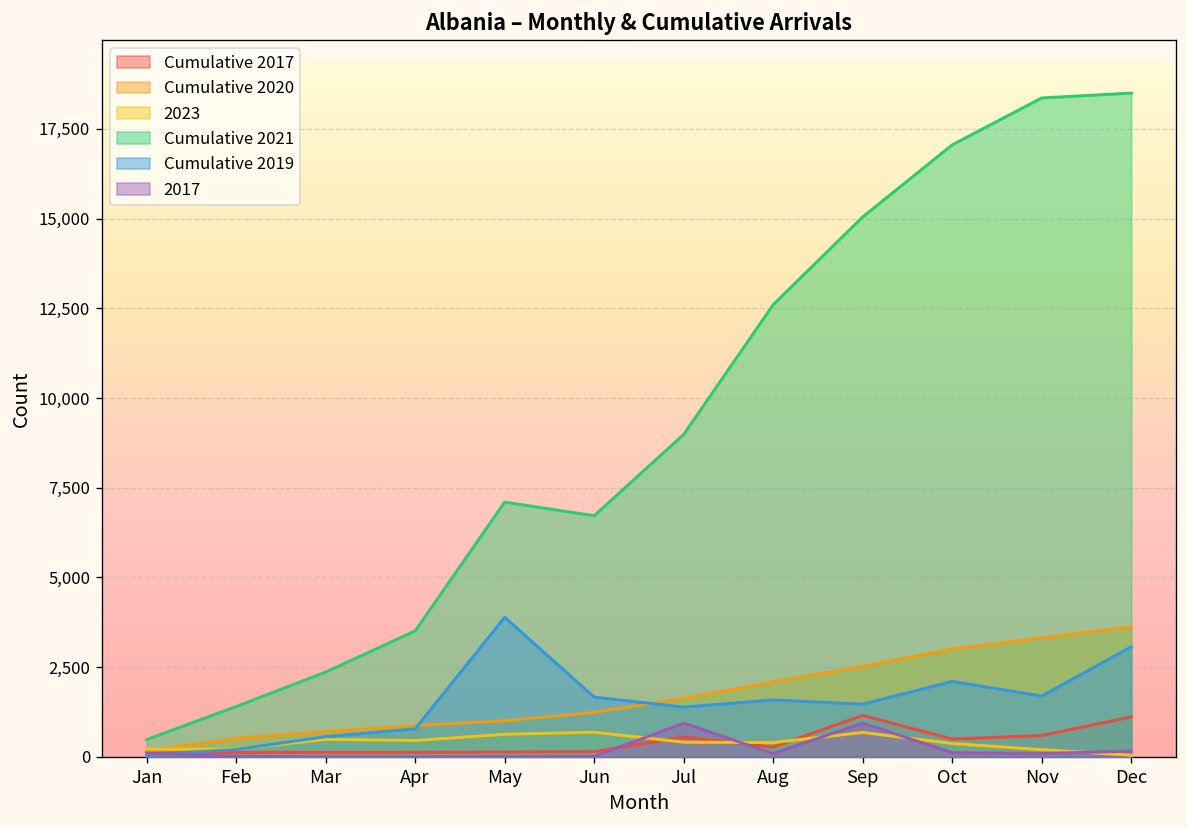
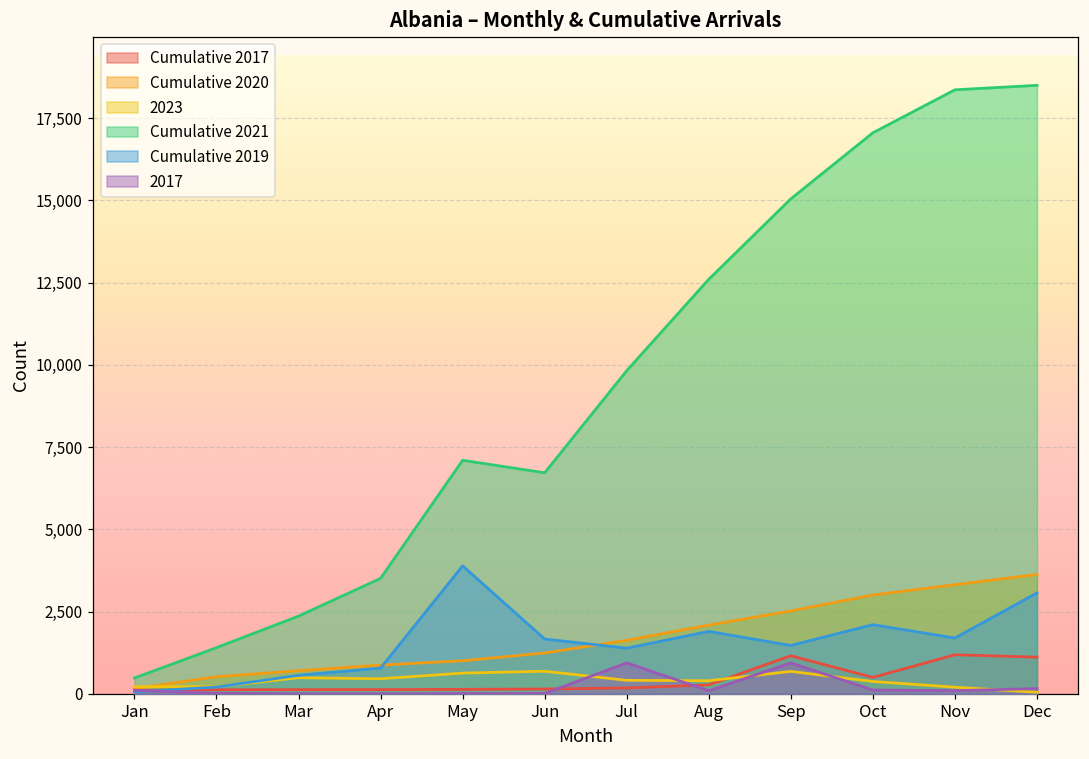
  {
    "Cumulative 2017": {
      "Mar": "100",
      "Apr": "100",
      "May": "100",
      "Jun": "100",
-     "Jul": "600",
+     "Jul": "200",
      "Aug": "300",
      "Sep": "1,200",
      "Oct": "500",
-     "Nov": "600",
+     "Nov": "1,200",
      "Dec": "1,100"
    },
    "Cumulative 2021": {
      "Jan": "500",
      "Feb": "1,400",
      "Mar": "2,400",
      "Apr": "3,500",
      "May": "7,100",
      "Jun": "6,700",
-     "Jul": "9,000",
+     "Jul": "9,800",
      "Aug": "12,600",
      "Sep": "15,000",
      "Oct": "17,100",
      "Nov": "18,400",
      "Dec": "18,500"
    },
    "Cumulative 2019": {
      "Apr": "800",
      "May": "3,900",
      "Jun": "1,700",
      "Jul": "1,400",
-     "Aug": "1,600",
+     "Aug": "1,900",
      "Sep": "1,500",
      "Oct": "2,100",
      "Nov": "1,700",
      "Dec": "3,100"
    },
    "2017": {
      "Feb": "0",
      "Mar": "0",
      "Apr": "0",
      "May": "0",
      "Jun": "0",
      "Jul": "900",
      "Aug": "100",
      "Sep": "900",
      "Oct": "100",
      "Nov": "100",
      "Dec": "200"
    }
  }
